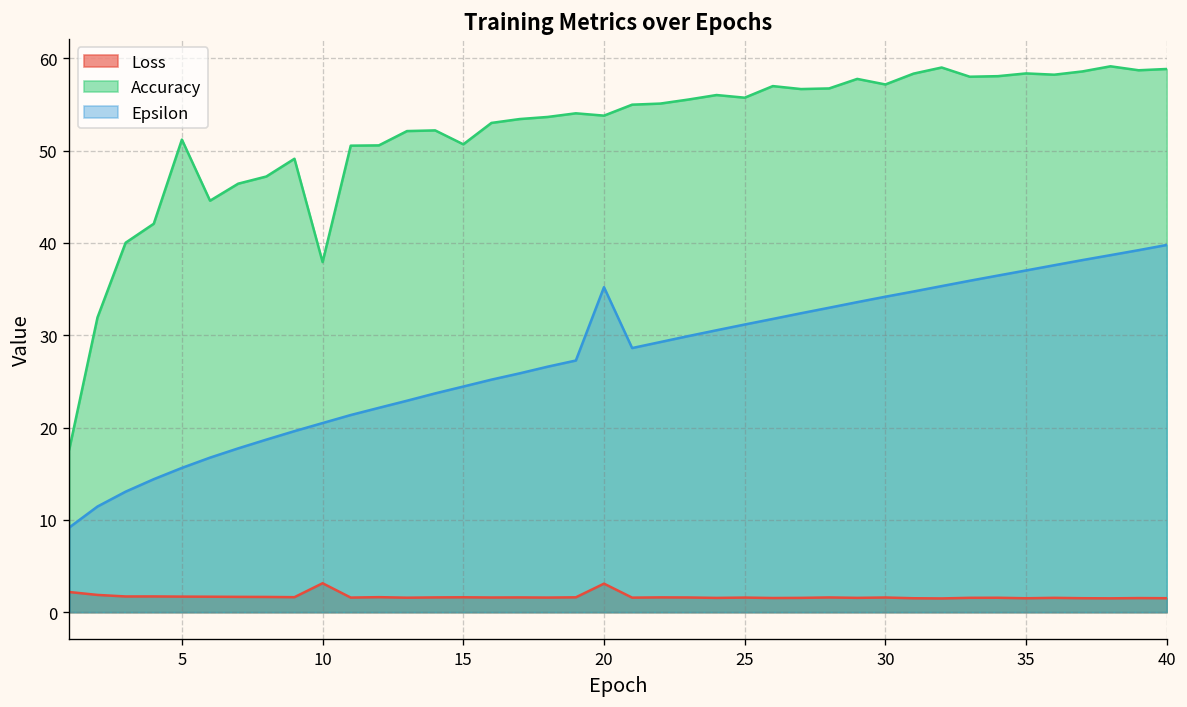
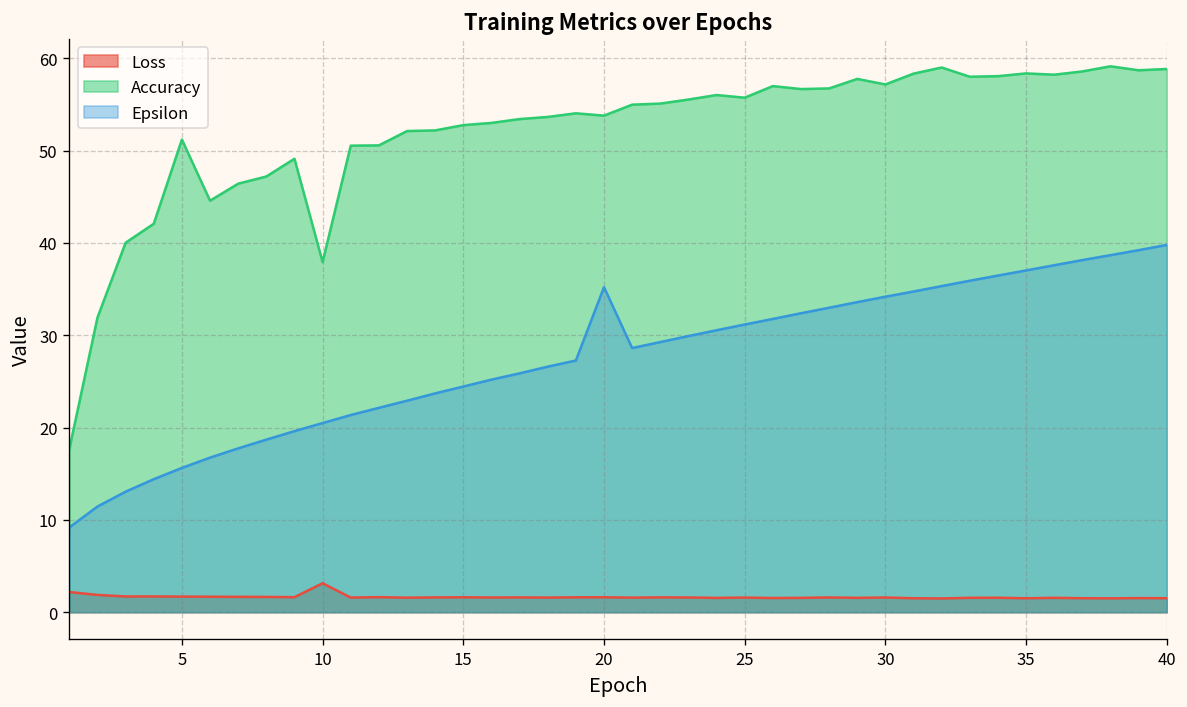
  {
    "Loss": {
      "5": 2,
      "10": 3,
      "15": 2,
-     "20": 3,
+     "20": 2,
      "25": 2,
      "30": 2,
      "35": 2,
      "40": 2
    },
    "Accuracy": {
      "5": 51,
      "10": 38,
-     "15": 51,
+     "15": 53,
      "20": 54,
      "25": 56,
      "30": 57,
      "35": 58,
      "40": 59
    },
    "Epsilon": {
      "5": 16,
      "10": 20,
      "15": 24,
      "20": 35,
      "25": 31,
      "30": 34,
      "35": 37,
      "40": 40
    }
  }
